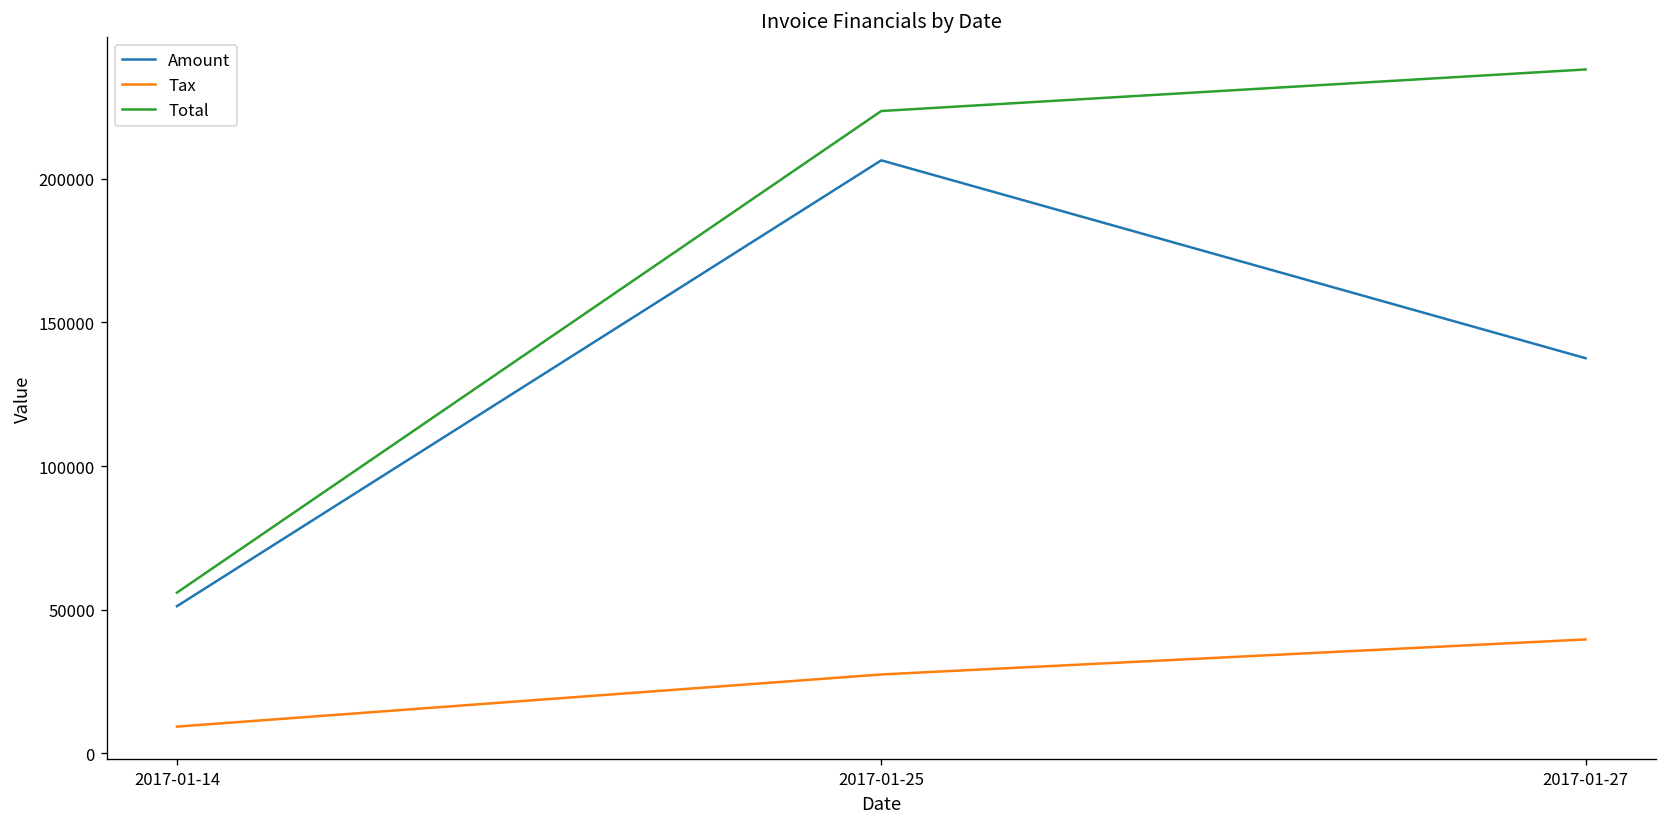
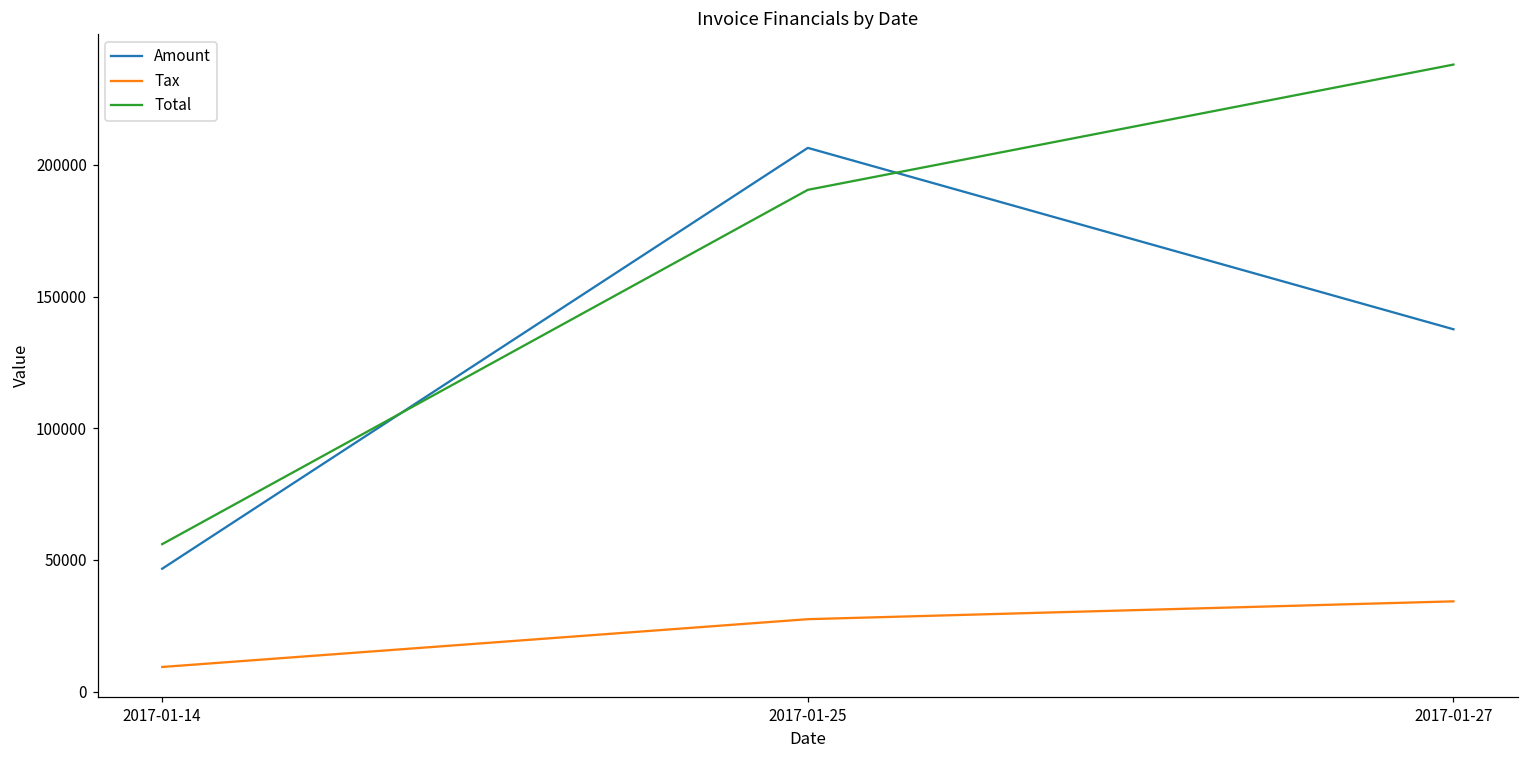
  {
    "Amount": {
-     "2017-01-14": 51000,
+     "2017-01-14": 47000,
      "2017-01-25": 206000,
      "2017-01-27": 138000
    },
    "Tax": {
      "2017-01-14": 9000,
      "2017-01-25": 27000,
-     "2017-01-27": 40000
+     "2017-01-27": 34000
    },
    "Total": {
      "2017-01-14": 56000,
-     "2017-01-25": 224000,
+     "2017-01-25": 191000,
      "2017-01-27": 238000
    }
  }
